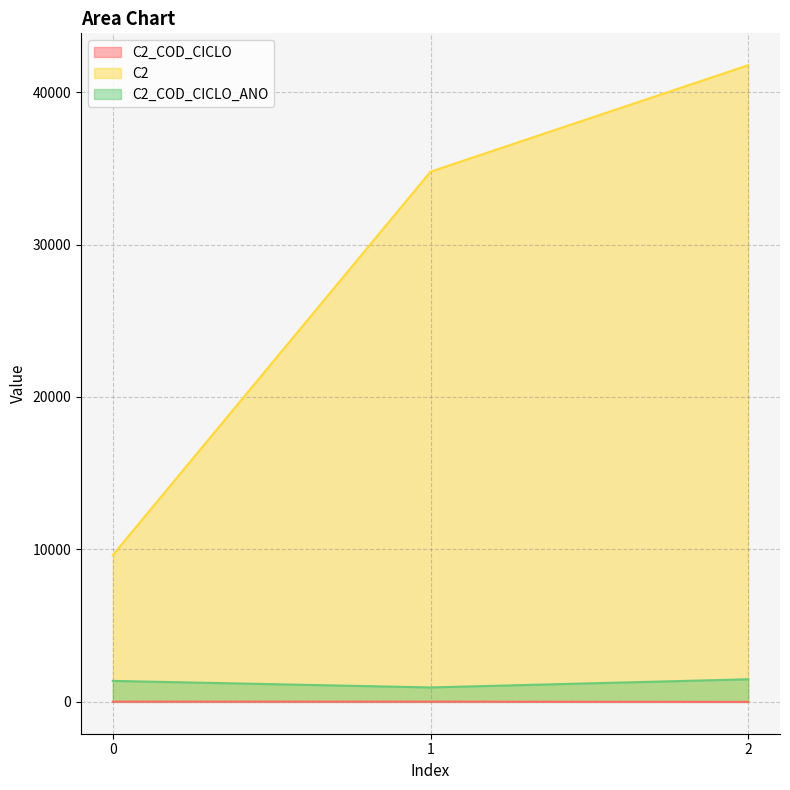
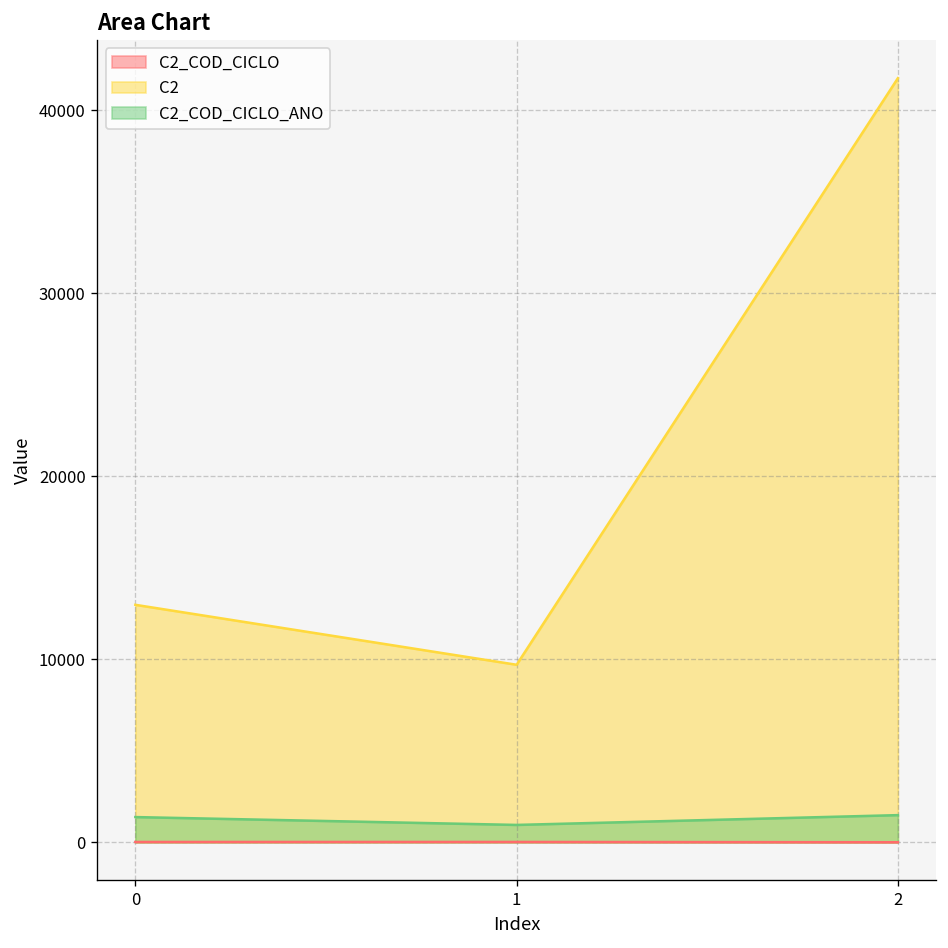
  {
    "C2_COD_CICLO": {
      "0": 0,
      "1": 0,
      "2": 0
    },
    "C2": {
-     "0": 9600,
-     "1": 34800,
+     "0": 13000,
+     "1": 9700,
      "2": 41800
    },
    "C2_COD_CICLO_ANO": {
      "0": 1400,
      "1": 900,
      "2": 1500
    }
  }
